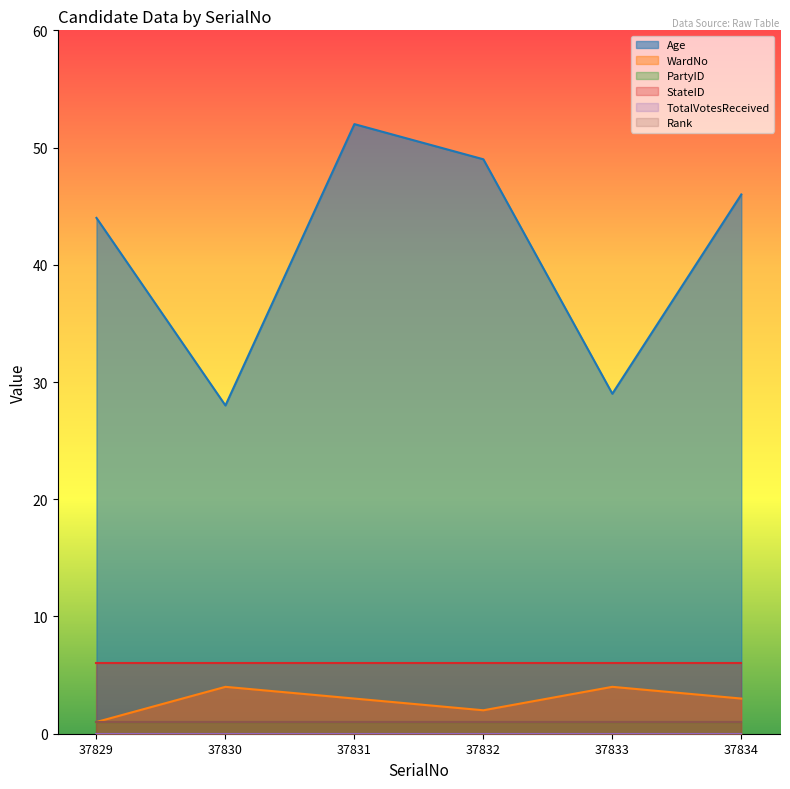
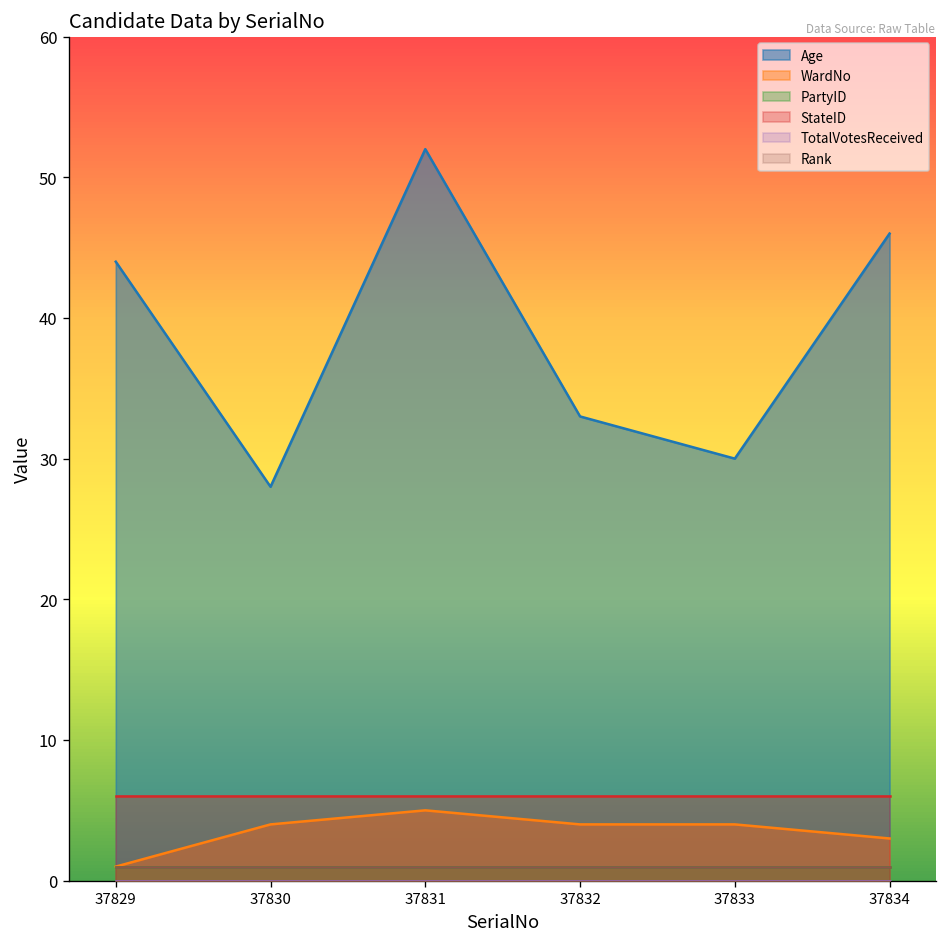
  {
    "Age": {
      "37829": 44,
      "37830": 28,
      "37831": 52,
-     "37832": 49,
-     "37833": 29,
+     "37832": 33,
+     "37833": 30,
      "37834": 46
    },
    "WardNo": {
      "37830": 4,
-     "37831": 3,
-     "37832": 2,
+     "37831": 5,
+     "37832": 4,
      "37833": 4,
      "37834": 3
    }
  }
